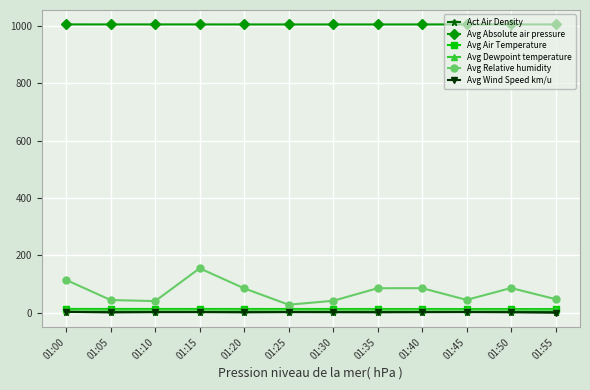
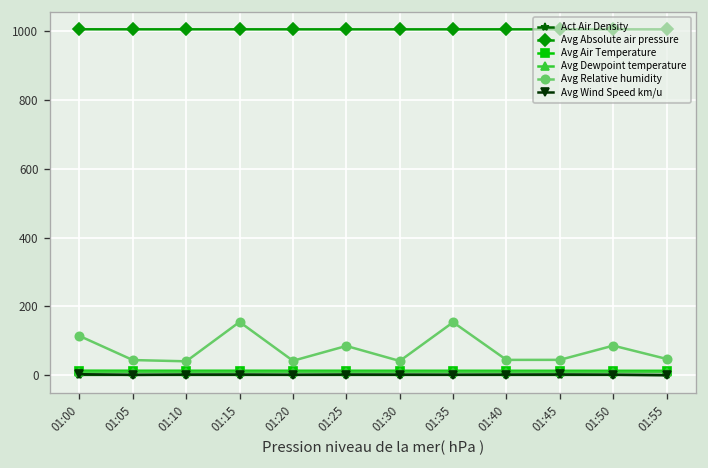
  {
    "Avg Relative humidity": {
      "01:00": 110,
      "01:05": 40,
      "01:10": 40,
      "01:15": 150,
-     "01:20": 90,
-     "01:25": 30,
+     "01:20": 40,
+     "01:25": 90,
      "01:30": 40,
-     "01:35": 90,
-     "01:40": 90,
+     "01:35": 150,
+     "01:40": 40,
      "01:45": 40,
      "01:50": 90,
      "01:55": 50
    }
  }
